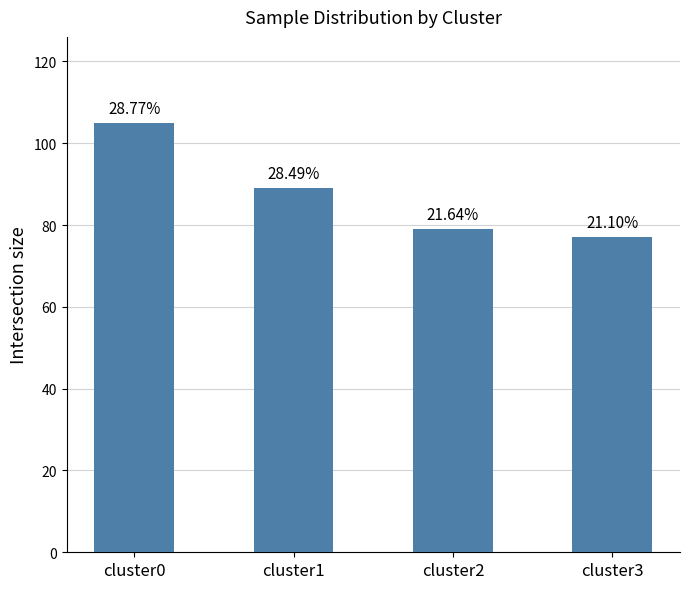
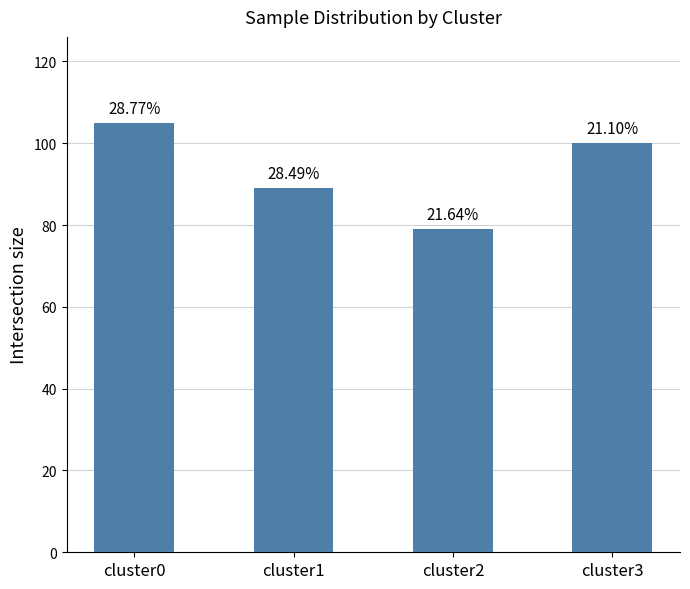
  {
-   "cluster3": 77
+   "cluster3": 100
  }
